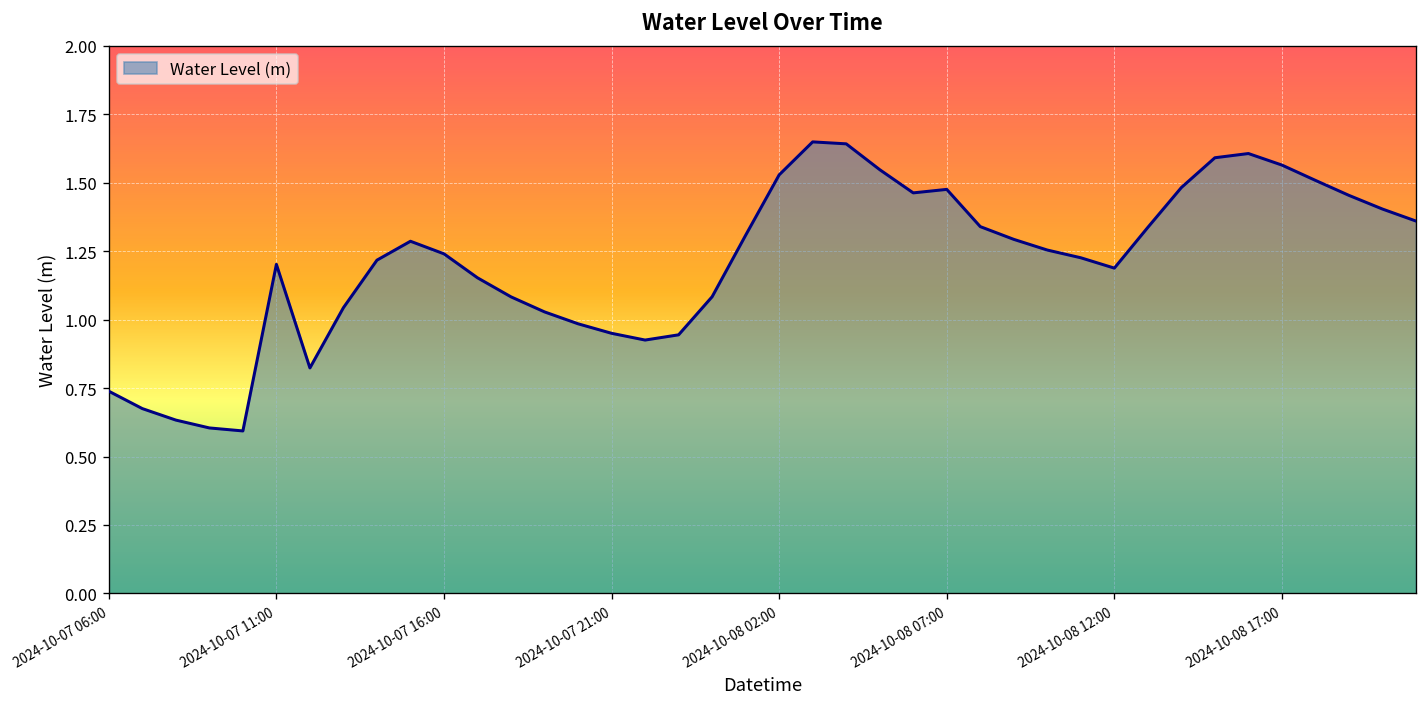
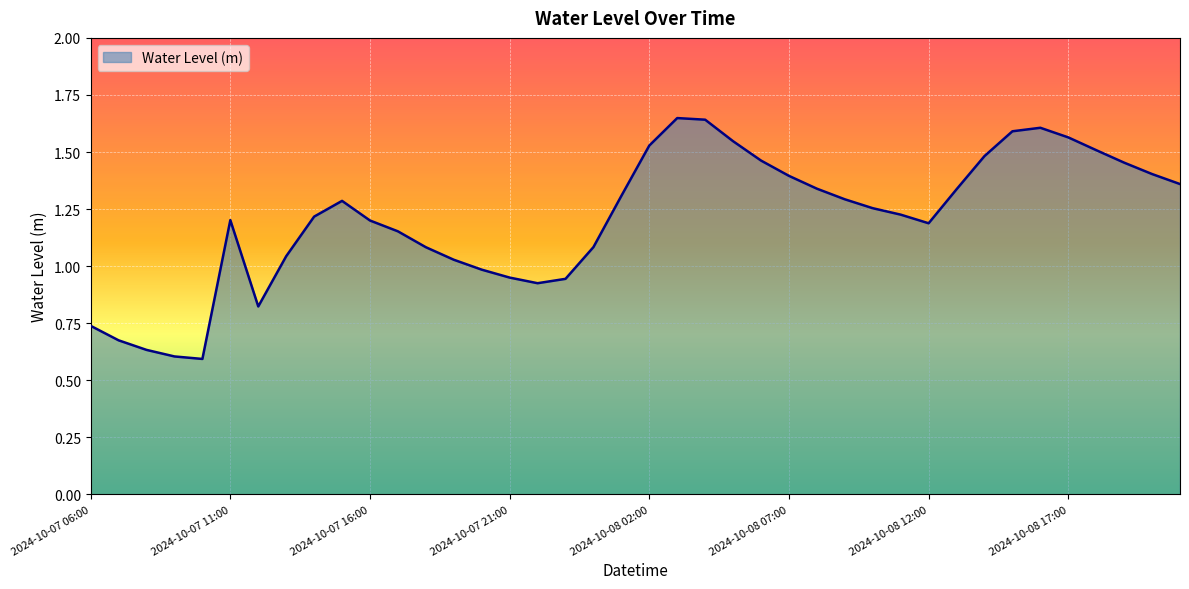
  {
    "2024-10-07 06:00": 0.74,
    "2024-10-07 11:00": 1.20,
-   "2024-10-07 16:00": 1.24,
+   "2024-10-07 16:00": 1.20,
    "2024-10-07 21:00": 0.95,
    "2024-10-08 02:00": 1.53,
-   "2024-10-08 07:00": 1.48,
+   "2024-10-08 07:00": 1.40,
    "2024-10-08 12:00": 1.19,
    "2024-10-08 17:00": 1.56
  }
